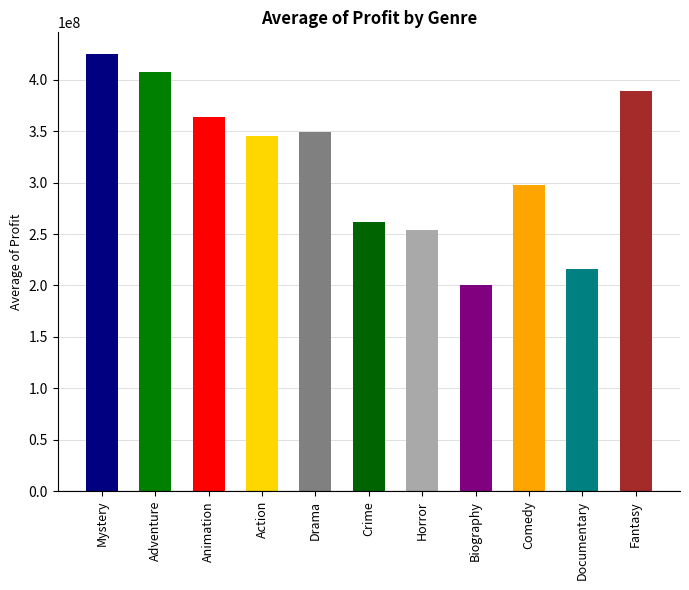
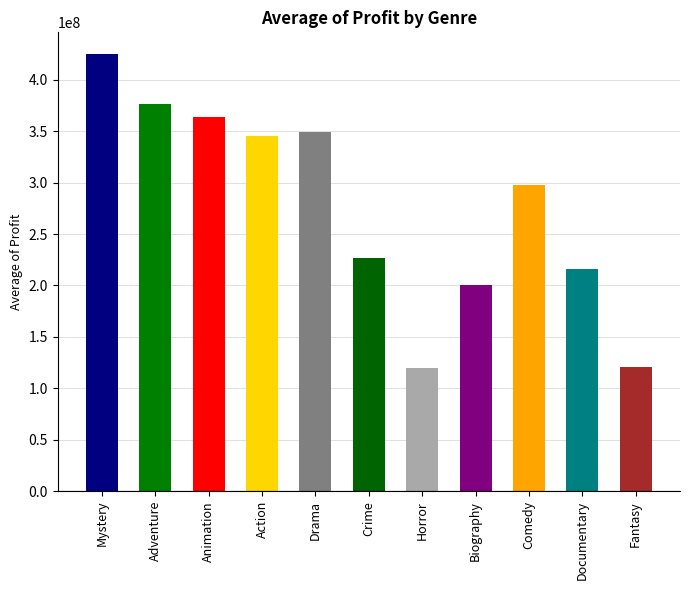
  {
    "Mystery": 425000000,
-   "Adventure": 407000000,
+   "Adventure": 377000000,
    "Animation": 363000000,
    "Action": 345000000,
    "Drama": 349000000,
-   "Crime": 261000000,
-   "Horror": 254000000,
+   "Crime": 227000000,
+   "Horror": 120000000,
    "Biography": 200000000,
    "Comedy": 298000000,
    "Documentary": 216000000,
-   "Fantasy": 389000000
+   "Fantasy": 121000000
  }
